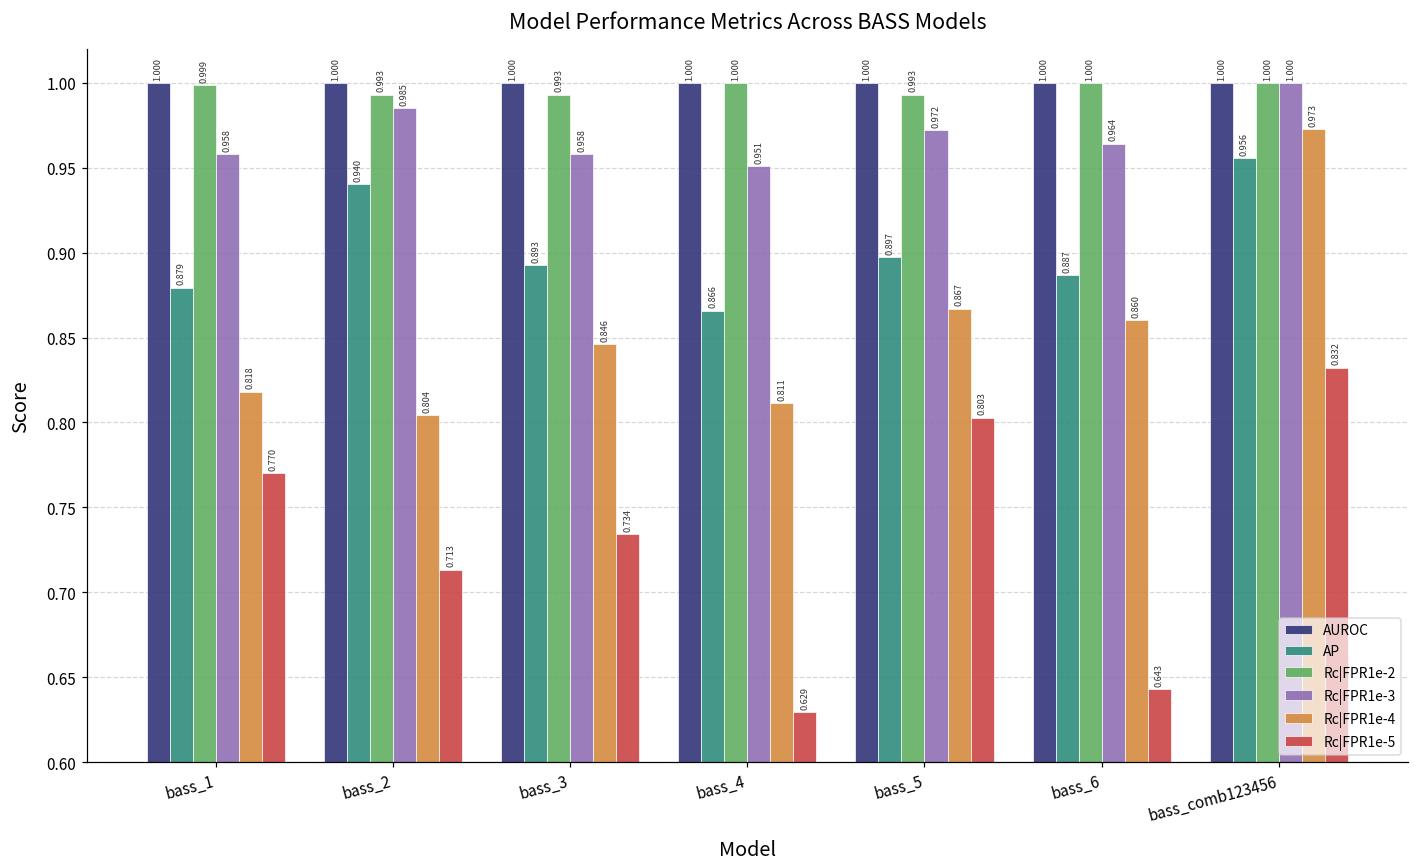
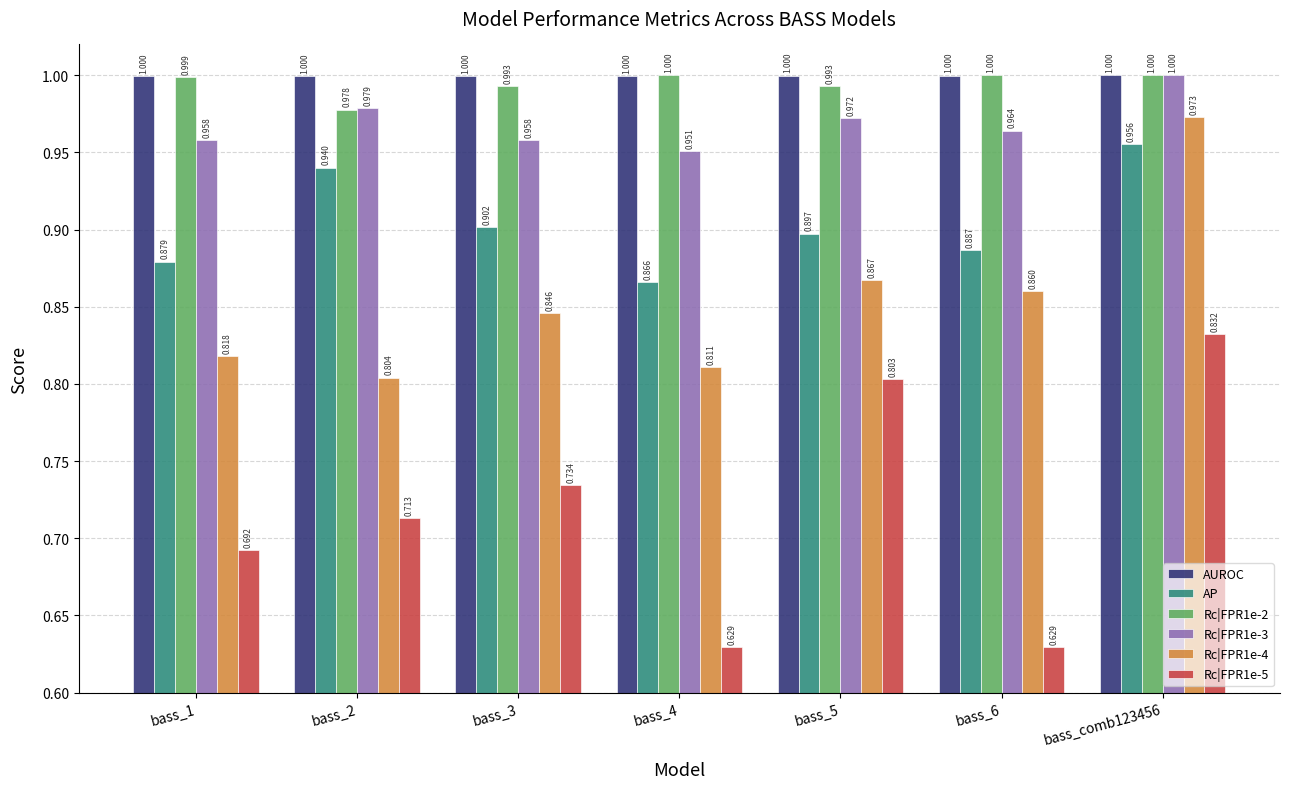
  {
    "AUROC": {
      "bass_1": 1.000,
      "bass_2": 1.000,
      "bass_3": 1.000,
      "bass_4": 1.000,
      "bass_5": 1.000,
      "bass_6": 1.000,
      "bass_comb123456": 1.000
    },
    "AP": {
      "bass_1": 0.879,
      "bass_2": 0.940,
-     "bass_3": 0.893,
+     "bass_3": 0.902,
      "bass_4": 0.866,
      "bass_5": 0.897,
      "bass_6": 0.887,
      "bass_comb123456": 0.956
    },
    "Rc|FPR1e-2": {
      "bass_1": 0.999,
-     "bass_2": 0.993,
+     "bass_2": 0.978,
      "bass_3": 0.993,
      "bass_4": 1.000,
      "bass_5": 0.993,
      "bass_6": 1.000,
      "bass_comb123456": 1.000
    },
    "Rc|FPR1e-3": {
      "bass_1": 0.958,
-     "bass_2": 0.985,
+     "bass_2": 0.979,
      "bass_3": 0.958,
      "bass_4": 0.951,
      "bass_5": 0.972,
      "bass_6": 0.964,
      "bass_comb123456": 1.000
    },
    "Rc|FPR1e-4": {
      "bass_1": 0.818,
      "bass_2": 0.804,
      "bass_3": 0.846,
      "bass_4": 0.811,
      "bass_5": 0.867,
      "bass_6": 0.860,
      "bass_comb123456": 0.973
    },
    "Rc|FPR1e-5": {
-     "bass_1": 0.770,
+     "bass_1": 0.692,
      "bass_2": 0.713,
      "bass_3": 0.734,
      "bass_4": 0.629,
      "bass_5": 0.803,
-     "bass_6": 0.643,
+     "bass_6": 0.629,
      "bass_comb123456": 0.832
    }
  }
